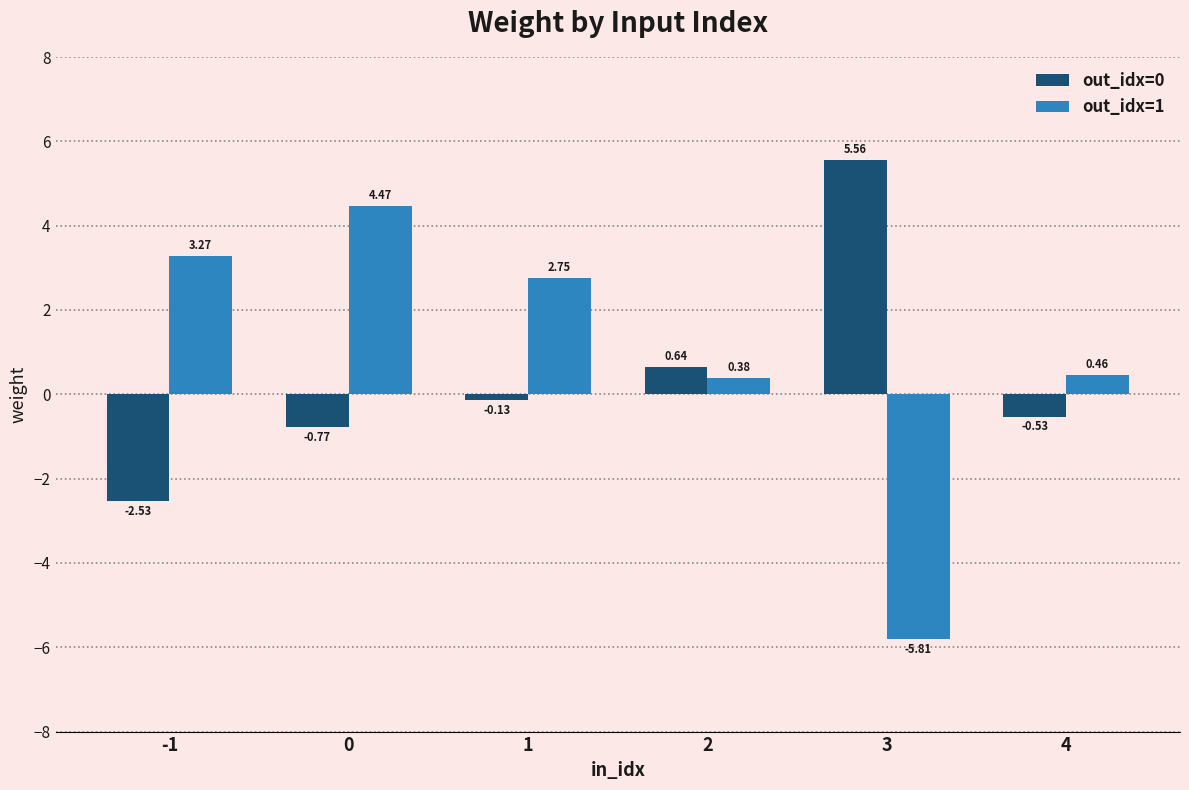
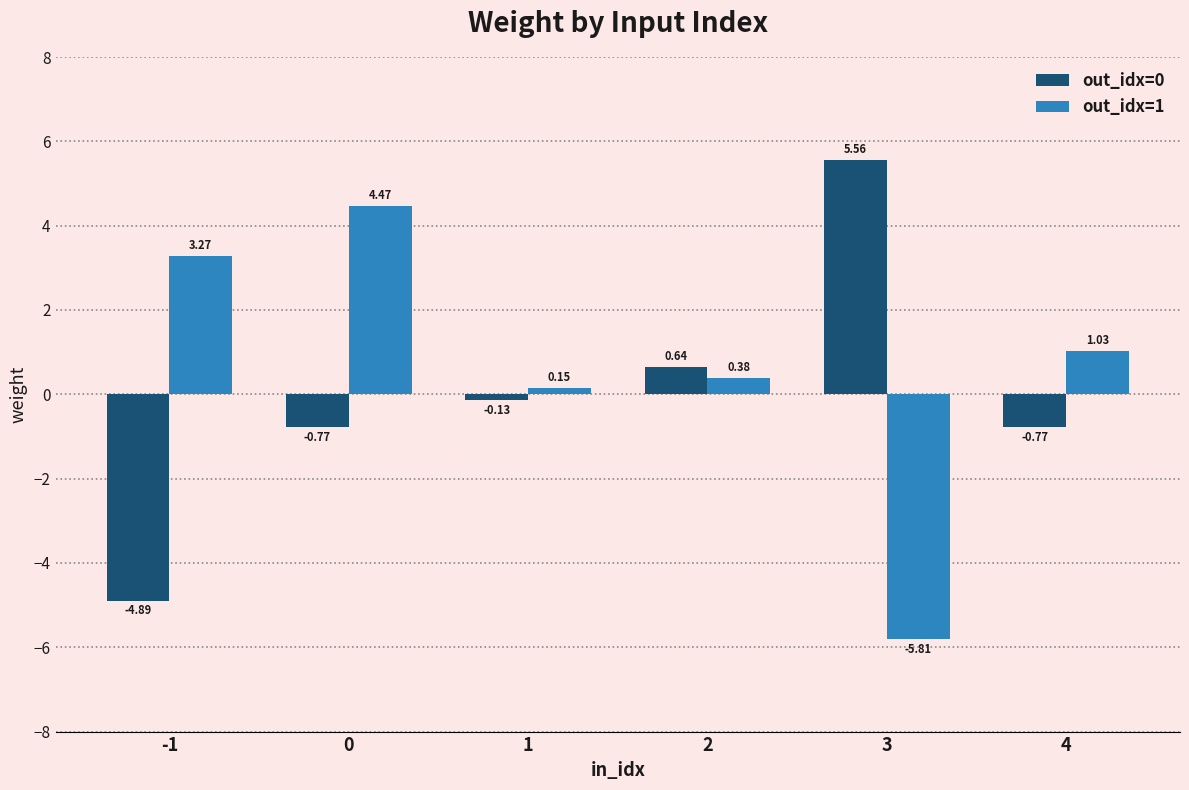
  {
    "out_idx=0": {
-     "-1": -2.53,
+     "-1": -4.89,
      "0": -0.77,
      "1": -0.13,
      "2": 0.64,
      "3": 5.56,
-     "4": -0.53
+     "4": -0.77
    },
    "out_idx=1": {
      "-1": 3.27,
      "0": 4.47,
-     "1": 2.75,
+     "1": 0.15,
      "2": 0.38,
      "3": -5.81,
-     "4": 0.46
+     "4": 1.03
    }
  }
